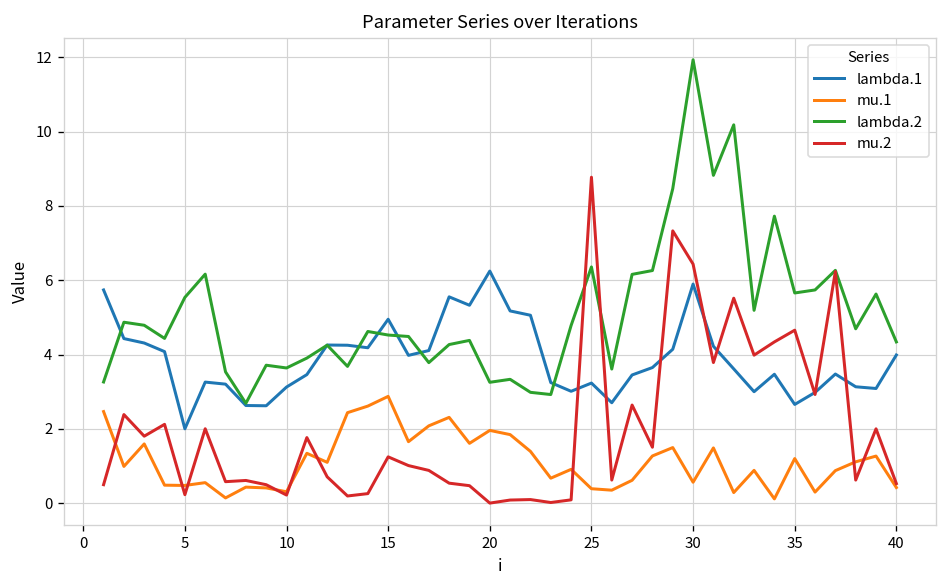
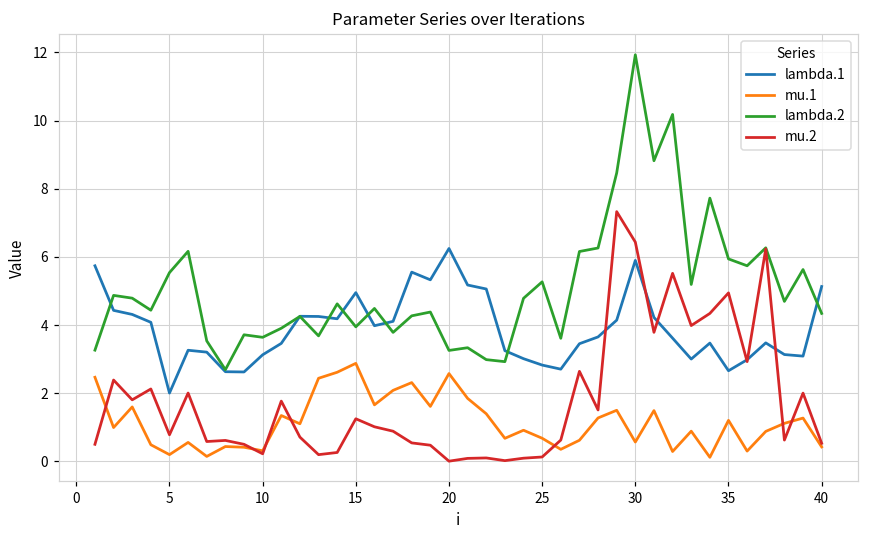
  {
    "lambda.1": {
      "5": 2.0,
      "10": 3.1,
      "15": 5.0,
      "20": 6.2,
-     "25": 3.2,
+     "25": 2.8,
      "30": 5.9,
      "35": 2.7,
-     "40": 4.0
+     "40": 5.1
    },
    "mu.1": {
-     "5": 0.5,
+     "5": 0.2,
      "10": 0.3,
      "15": 2.9,
-     "20": 2.0,
-     "25": 0.4,
+     "20": 2.6,
+     "25": 0.7,
      "30": 0.6,
      "35": 1.2,
      "40": 0.4
    },
    "lambda.2": {
      "5": 5.5,
      "10": 3.6,
-     "15": 4.5,
+     "15": 3.9,
      "20": 3.3,
-     "25": 6.4,
+     "25": 5.3,
      "30": 11.9,
-     "35": 5.7,
+     "35": 5.9,
      "40": 4.3
    },
    "mu.2": {
-     "5": 0.2,
+     "5": 0.8,
      "10": 0.2,
      "15": 1.3,
      "20": 0.0,
-     "25": 8.8,
+     "25": 0.1,
      "30": 6.4,
-     "35": 4.7,
+     "35": 4.9,
      "40": 0.5
    }
  }
